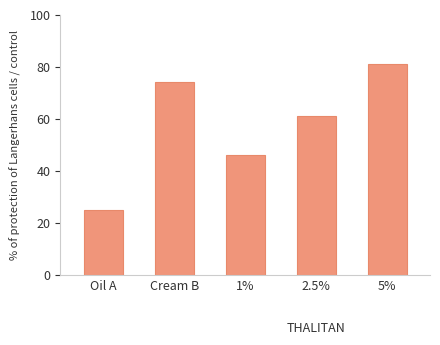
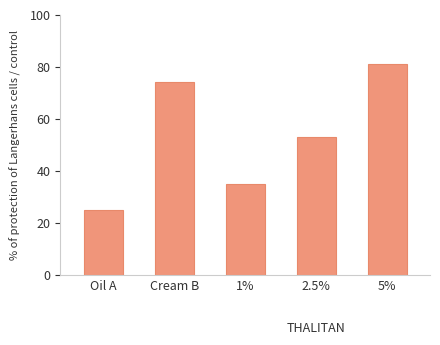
  {
    "Oil A": 25,
    "Cream B": 74,
-   "1%": 46,
-   "2.5%": 61,
+   "1%": 35,
+   "2.5%": 53,
    "5%": 81
  }
